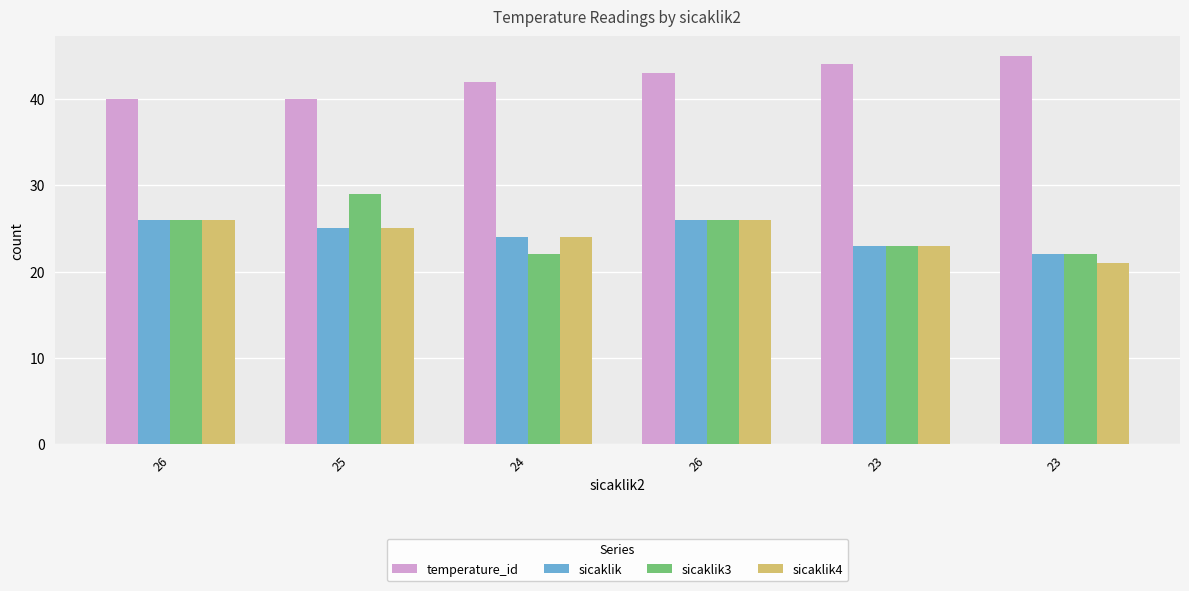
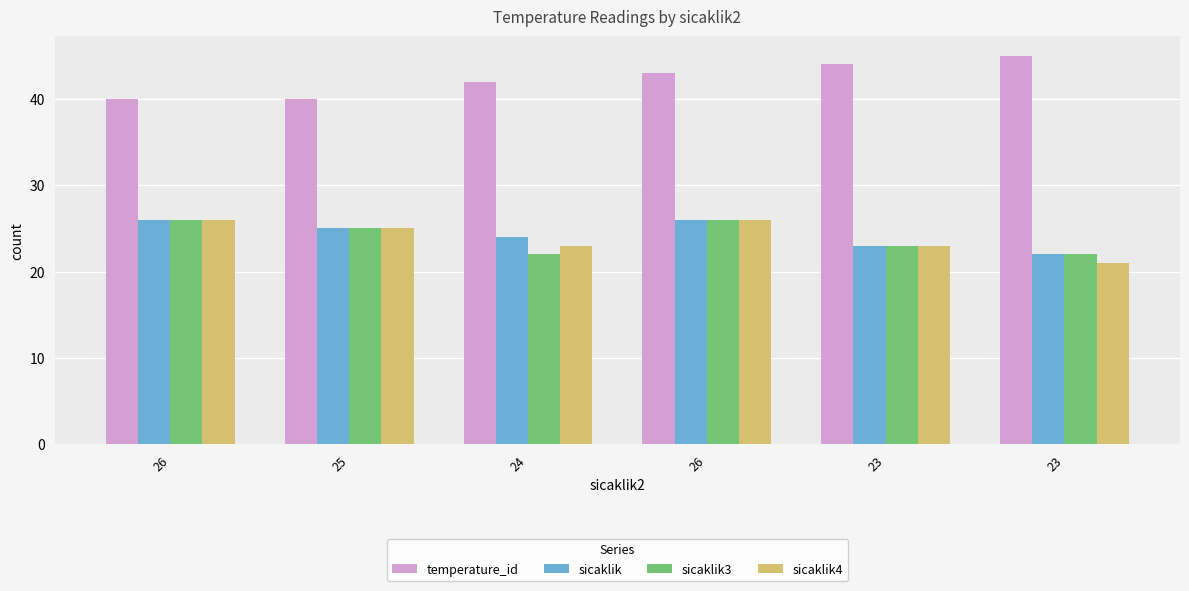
  {
    "temperature_id": {
      "25": 40,
      "24": 42
    },
    "sicaklik": {
      "25": 25,
      "24": 24
    },
    "sicaklik3": {
-     "25": 29,
+     "25": 25,
      "24": 22
    },
    "sicaklik4": {
      "25": 25,
-     "24": 24
+     "24": 23
    }
  }
